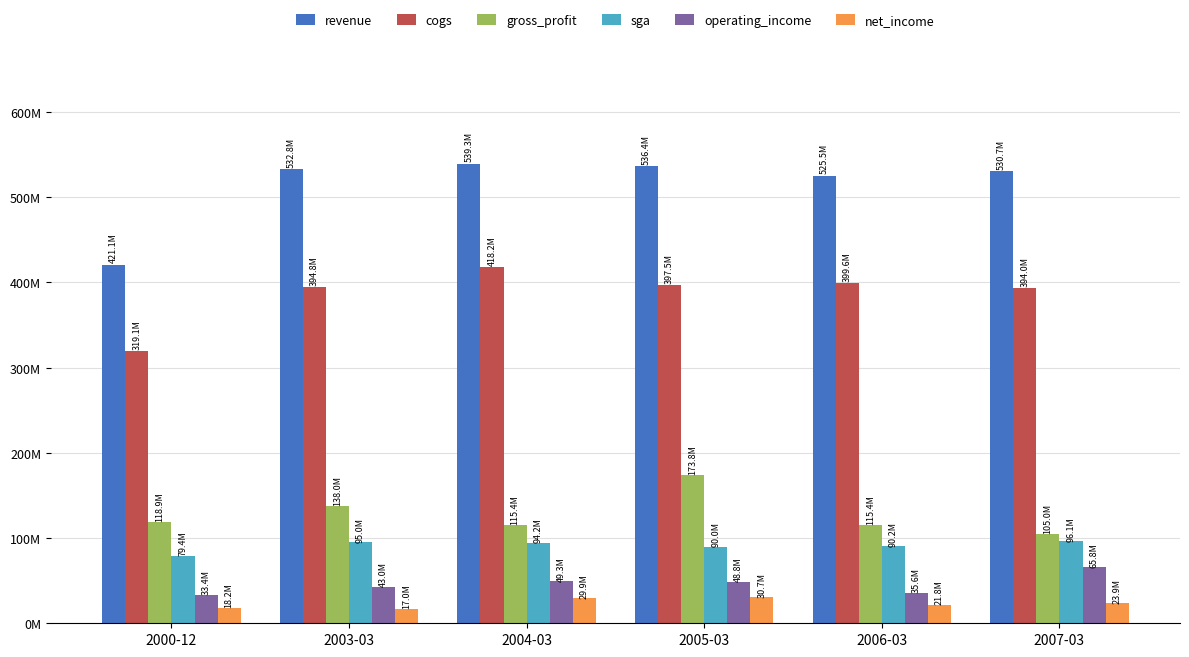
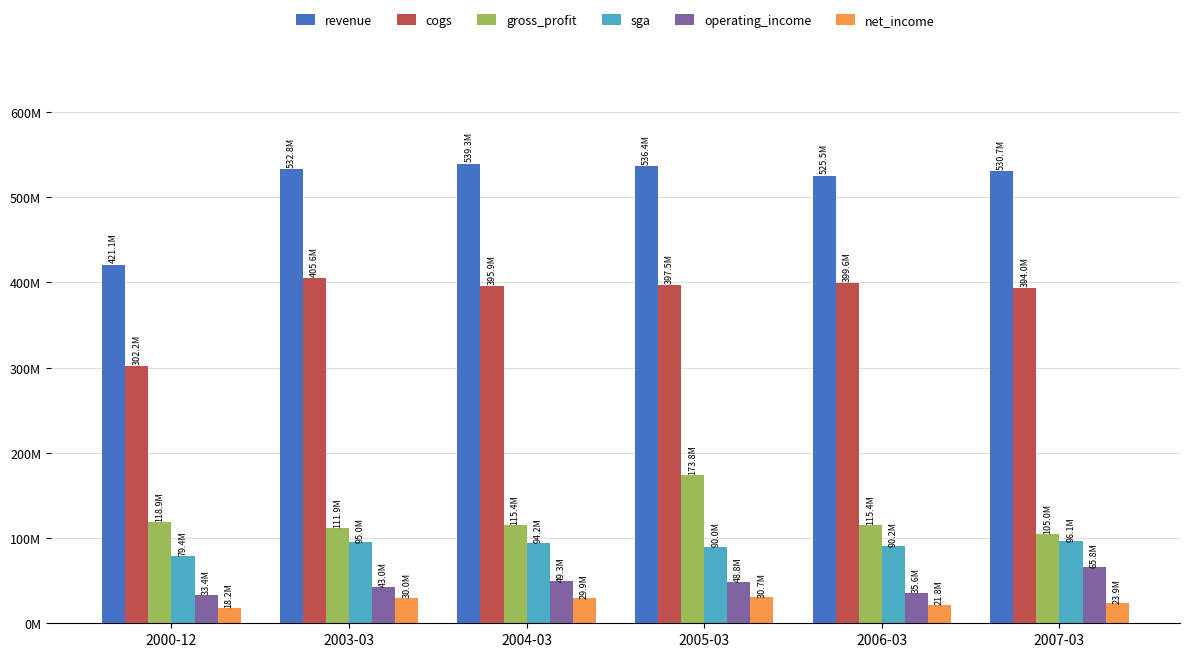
  {
    "cogs": {
-     "2000-12": "319.1M",
-     "2003-03": "394.8M",
-     "2004-03": "418.2M",
+     "2000-12": "302.2M",
+     "2003-03": "405.6M",
+     "2004-03": "395.9M",
      "2005-03": "397.5M",
      "2006-03": "399.6M",
      "2007-03": "394.0M"
    },
    "gross_profit": {
      "2000-12": "118.9M",
-     "2003-03": "138.0M",
+     "2003-03": "111.9M",
      "2004-03": "115.4M",
      "2005-03": "173.8M",
      "2006-03": "115.4M",
      "2007-03": "105.0M"
    },
    "operating_income": {
      "2000-12": "33.4M",
      "2003-03": "43.0M",
      "2004-03": "49.3M",
      "2005-03": "48.8M",
      "2006-03": "35.6M",
      "2007-03": "65.8M"
    },
    "net_income": {
      "2000-12": "18.2M",
-     "2003-03": "17.0M",
+     "2003-03": "30.0M",
      "2004-03": "29.9M",
      "2005-03": "30.7M",
      "2006-03": "21.8M",
      "2007-03": "23.9M"
    }
  }
